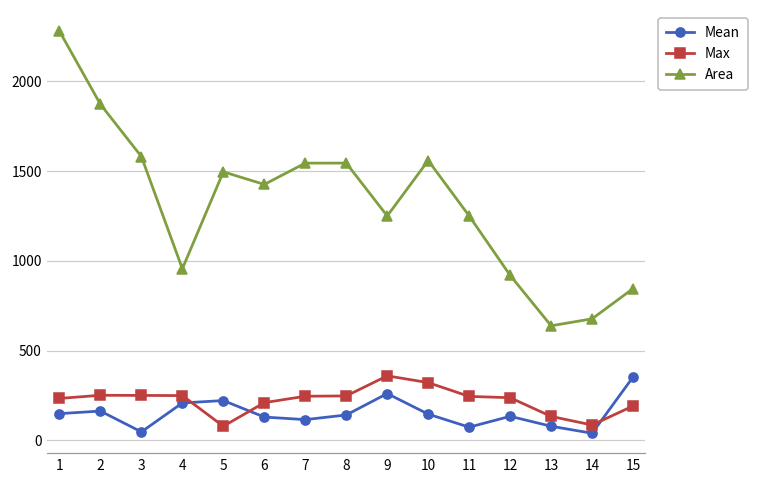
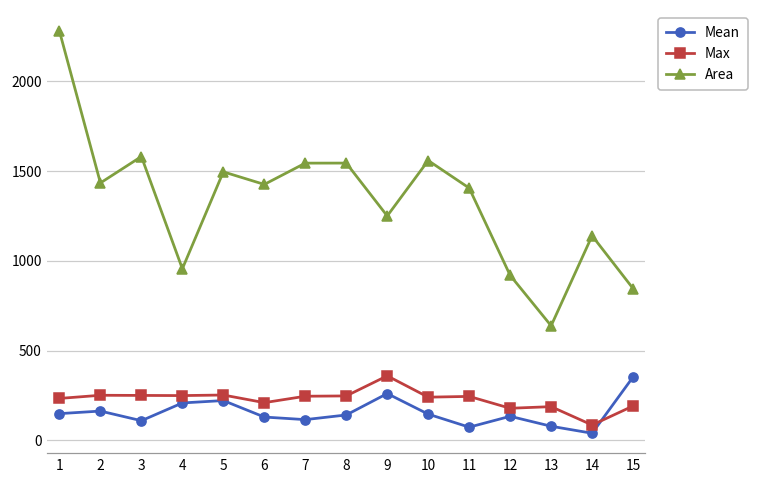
  {
    "Mean": {
      "1": 150,
      "2": 160,
-     "3": 50,
+     "3": 110,
      "4": 210,
      "5": 220,
      "6": 130,
      "7": 120,
      "8": 140,
      "9": 260,
      "10": 150,
      "11": 70,
      "12": 130,
      "13": 80,
      "14": 40,
      "15": 350
    },
    "Max": {
      "1": 230,
      "2": 250,
      "3": 250,
      "4": 250,
-     "5": 80,
+     "5": 250,
      "6": 210,
      "7": 250,
      "8": 250,
      "9": 360,
-     "10": 320,
+     "10": 240,
      "11": 250,
-     "12": 240,
-     "13": 130,
+     "12": 180,
+     "13": 190,
      "14": 90,
      "15": 190
    },
    "Area": {
      "1": 2280,
-     "2": 1870,
+     "2": 1430,
      "3": 1580,
      "4": 960,
      "5": 1500,
      "6": 1430,
      "7": 1540,
      "8": 1540,
      "9": 1250,
      "10": 1560,
-     "11": 1250,
+     "11": 1410,
      "12": 920,
      "13": 640,
-     "14": 680,
+     "14": 1140,
      "15": 850
    }
  }
